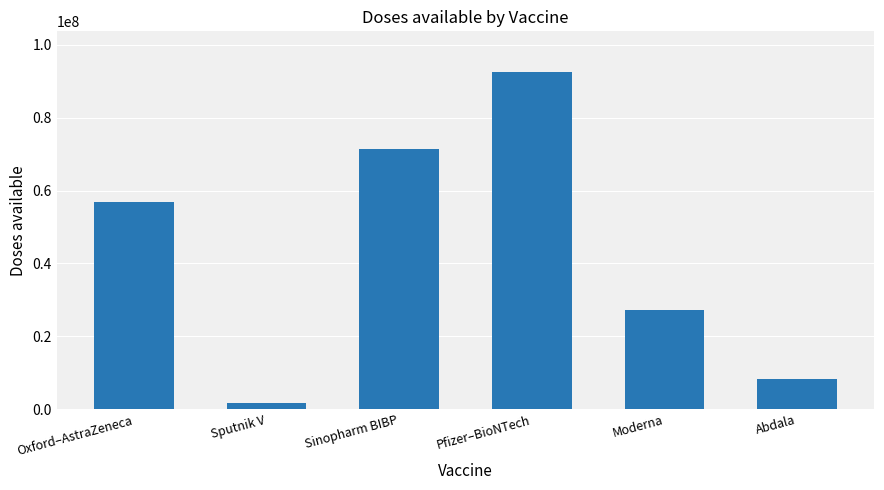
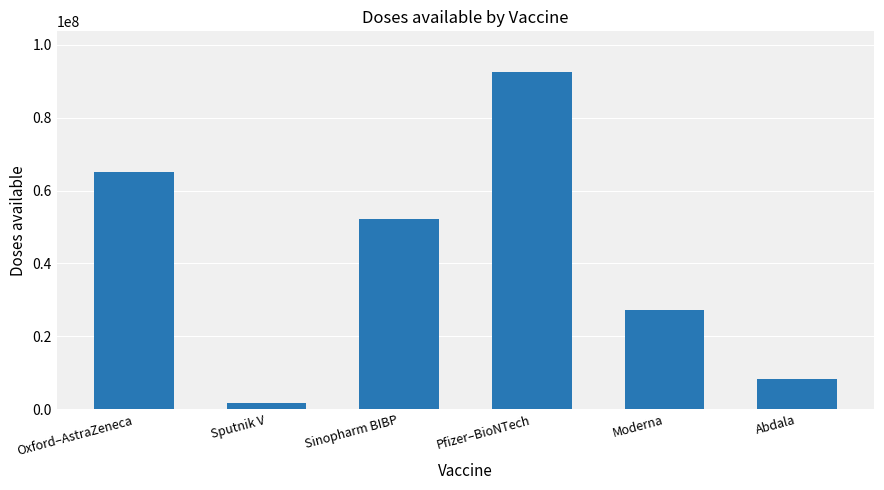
  {
-   "Oxford–AstraZeneca": 57000000,
+   "Oxford–AstraZeneca": 65000000,
    "Sputnik V": 2000000,
-   "Sinopharm BIBP": 71000000,
+   "Sinopharm BIBP": 52000000,
    "Pfizer–BioNTech": 93000000,
    "Moderna": 27000000,
    "Abdala": 8000000
  }
